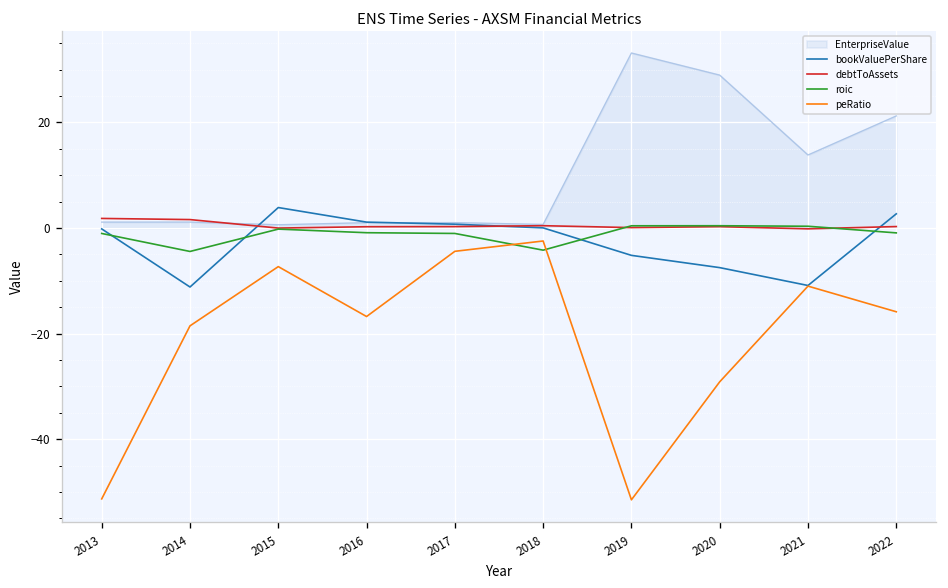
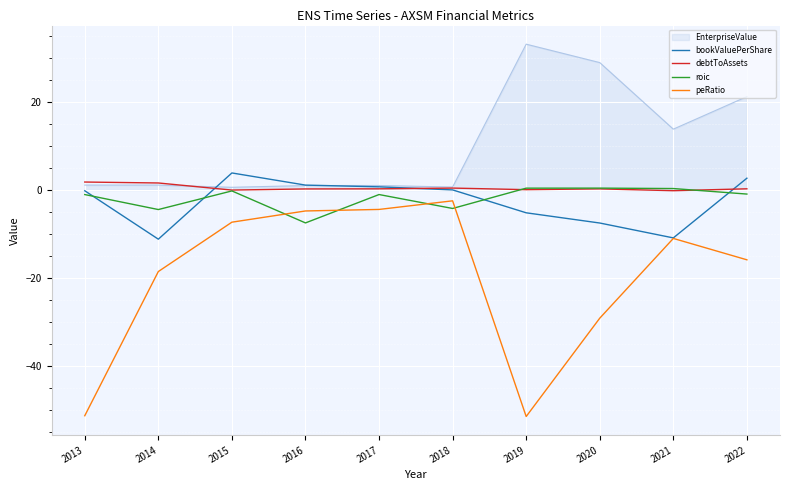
  {
    "EnterpriseValue": {
      "2013": 1,
      "2015": 1,
      "2019": 33,
      "2020": 29,
      "2021": 14
    },
    "bookValuePerShare": {
      "2013": 0,
      "2014": -11,
      "2015": 4,
      "2019": -5,
      "2020": -7,
      "2022": 3
    },
    "debtToAssets": {
      "2013": 2,
      "2016": 0,
      "2022": 0
    },
    "roic": {
      "2013": -1,
      "2014": -4,
-     "2016": -1,
+     "2016": -7,
      "2017": -1,
      "2018": -4,
      "2022": -1
    },
    "peRatio": {
      "2013": -51,
      "2014": -19,
      "2015": -7,
-     "2016": -17,
+     "2016": -5,
      "2017": -4,
      "2018": -2,
      "2019": -51,
      "2020": -29,
      "2022": -16
    }
  }
